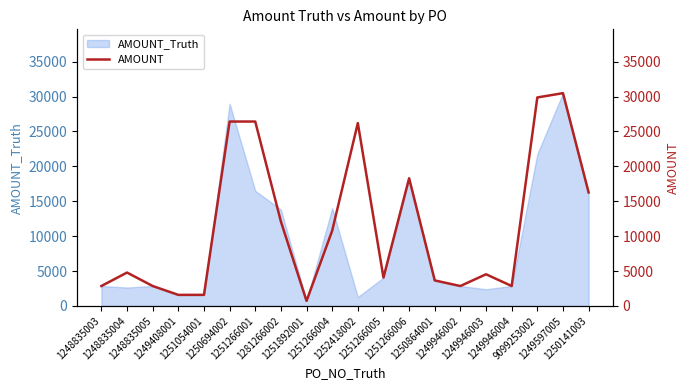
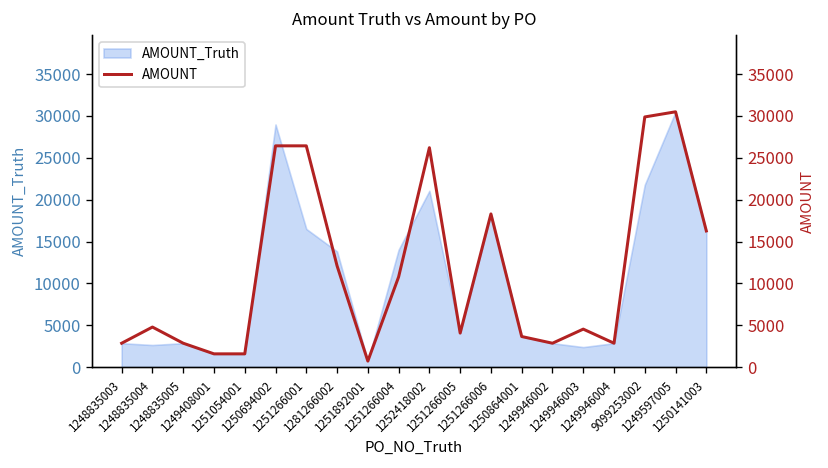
  {
    "AMOUNT_Truth": {
      "1248835003": 3000,
      "1248835004": 3000,
      "1248835005": 3000,
      "1249408001": 2000,
      "1251054001": 2000,
      "1250694002": 29000,
      "1251266001": 16000,
      "1281266002": 14000,
      "1251892001": 1000,
      "1251266004": 14000,
-     "1252418002": 1000,
+     "1252418002": 21000,
      "1251266005": 4000,
      "1251266006": 18000,
      "1250864001": 4000,
      "1249946002": 3000,
      "1249946003": 2000,
      "1249946004": 3000,
      "9099253002": 22000,
      "1249597005": 30000,
      "1250141003": 16000
    },
    "AMOUNT": {
      "1248835003": 3000,
      "1248835004": 5000,
      "1248835005": 3000,
      "1249408001": 2000,
      "1251054001": 2000,
      "1250694002": 26000,
      "1251266001": 26000,
      "1281266002": 12000,
      "1251892001": 1000,
      "1251266004": 11000,
      "1252418002": 26000,
      "1251266005": 4000,
      "1251266006": 18000,
      "1250864001": 4000,
      "1249946002": 3000,
      "1249946003": 5000,
      "1249946004": 3000,
      "9099253002": 30000,
      "1249597005": 30000,
      "1250141003": 16000
    }
  }
